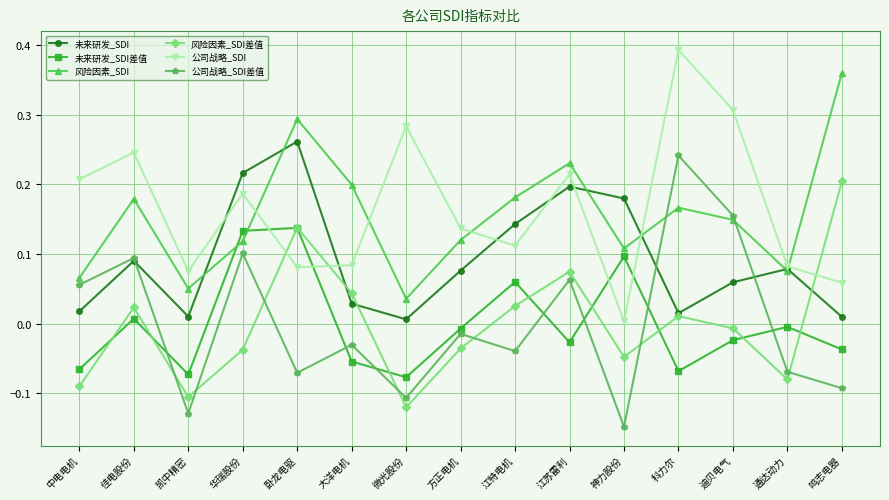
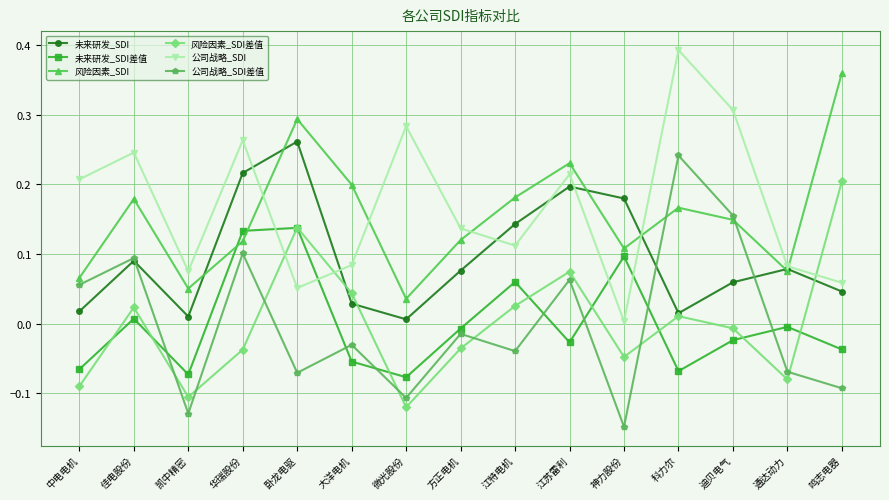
  {
    "未来研发_SDI": {
      "中电电机": 0.02,
      "佳电股份": 0.09,
      "凯中精密": 0.01,
      "华瑞股份": 0.22,
      "卧龙电驱": 0.26,
      "大洋电机": 0.03,
      "微光股份": 0.01,
      "方正电机": 0.08,
      "江特电机": 0.14,
      "江苏雷利": 0.20,
      "神力股份": 0.18,
      "科力尔": 0.02,
      "迪贝电气": 0.06,
-     "鸣志电器": 0.01
+     "鸣志电器": 0.05
    },
    "公司战略_SDI": {
      "中电电机": 0.21,
      "佳电股份": 0.25,
      "凯中精密": 0.08,
-     "华瑞股份": 0.19,
-     "卧龙电驱": 0.08,
+     "华瑞股份": 0.26,
+     "卧龙电驱": 0.05,
      "大洋电机": 0.08,
      "微光股份": 0.28,
      "方正电机": 0.14,
      "江特电机": 0.11,
      "江苏雷利": 0.21,
      "神力股份": 0.00,
      "科力尔": 0.39,
      "迪贝电气": 0.31,
      "通达动力": 0.08,
      "鸣志电器": 0.06
    }
  }
